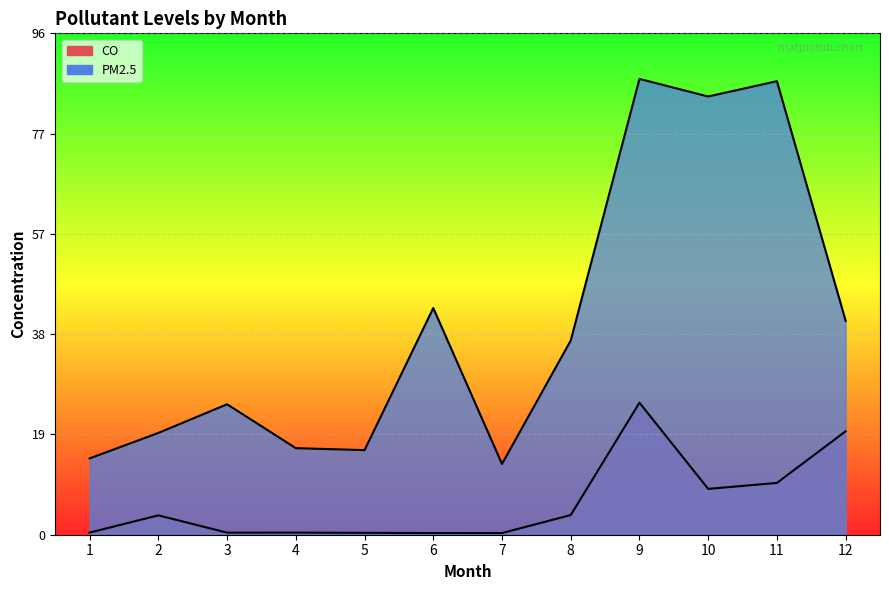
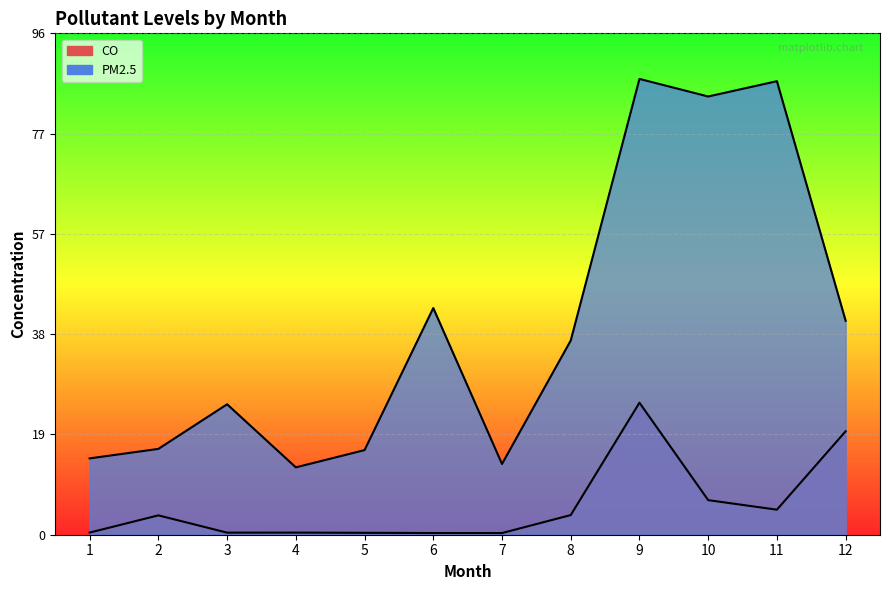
  {
    "CO": {
      "1": 0,
      "2": 4,
      "3": 0,
      "4": 0,
      "5": 0,
      "6": 0,
      "7": 0,
      "8": 4,
      "9": 25,
-     "10": 9,
-     "11": 10,
+     "10": 7,
+     "11": 5,
      "12": 20
    },
    "PM2.5": {
      "1": 15,
-     "2": 19,
+     "2": 16,
      "3": 25,
-     "4": 17,
+     "4": 13,
      "5": 16,
      "6": 43,
      "7": 14,
      "8": 37,
      "9": 87,
      "10": 84,
      "11": 87,
      "12": 41
    }
  }
